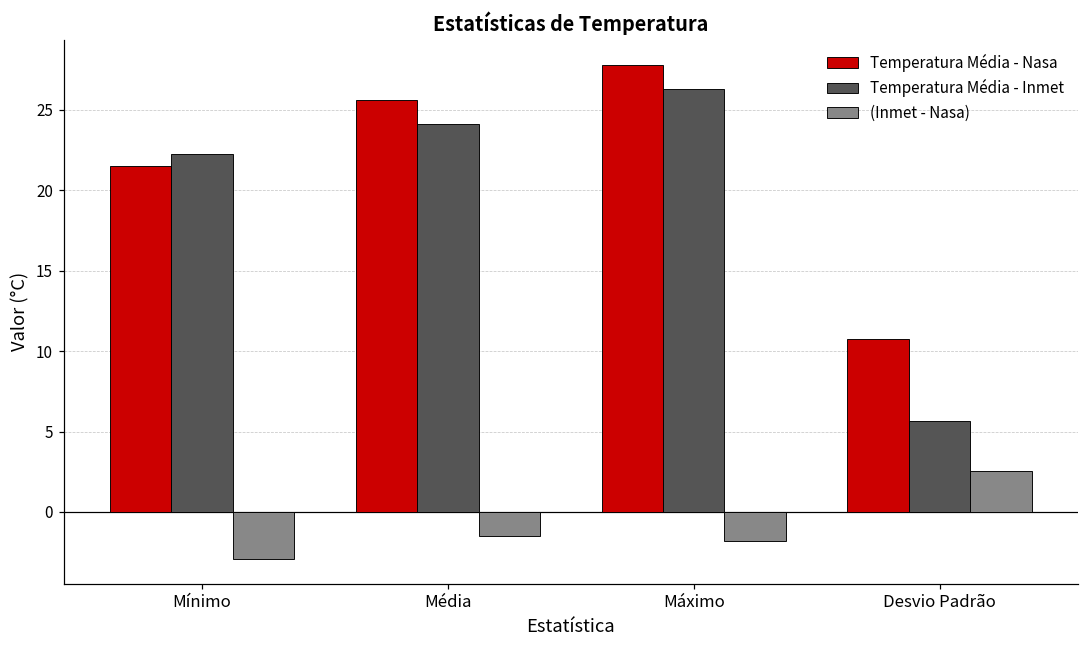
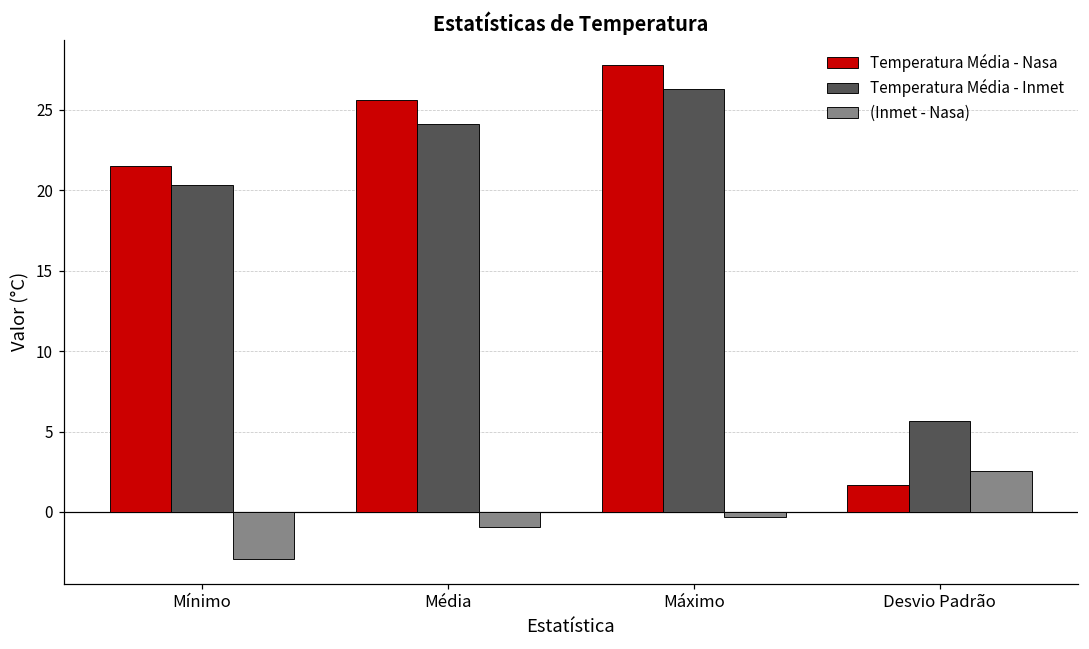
  {
    "Temperatura Média - Nasa": {
      "Mínimo": 21.5,
      "Média": 25.6,
      "Máximo": 27.8,
-     "Desvio Padrão": 10.7
+     "Desvio Padrão": 1.7
    },
    "Temperatura Média - Inmet": {
-     "Mínimo": 22.3,
+     "Mínimo": 20.4,
      "Média": 24.1,
      "Máximo": 26.3,
      "Desvio Padrão": 5.7
    },
    "(Inmet - Nasa)": {
      "Mínimo": -2.9,
-     "Média": -1.5,
-     "Máximo": -1.8,
+     "Média": -1.0,
+     "Máximo": -0.3,
      "Desvio Padrão": 2.5
    }
  }
